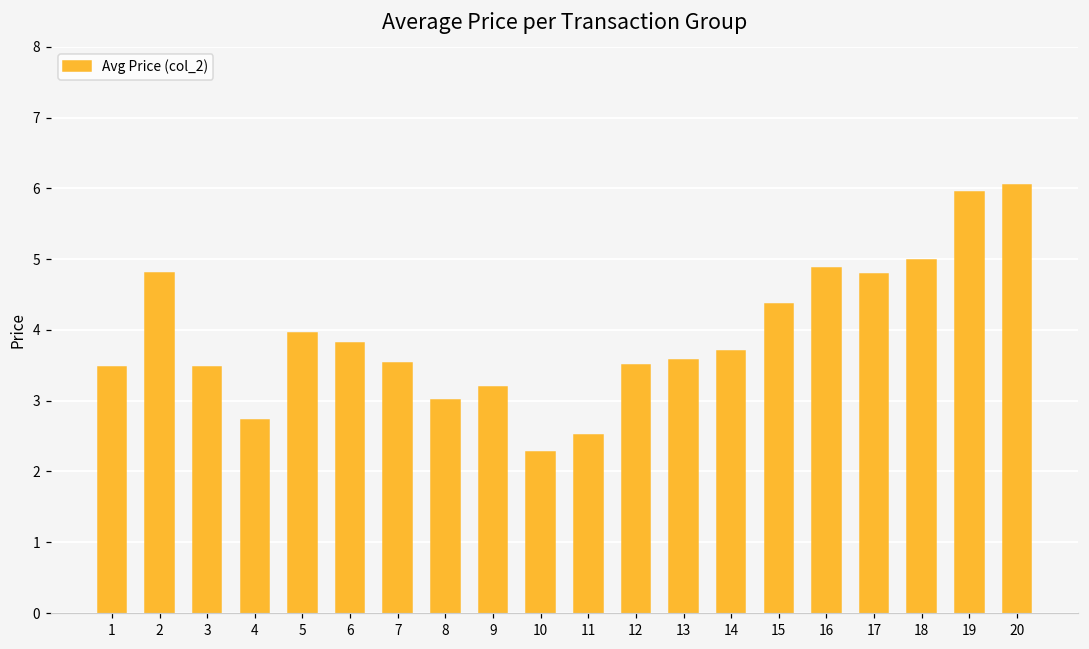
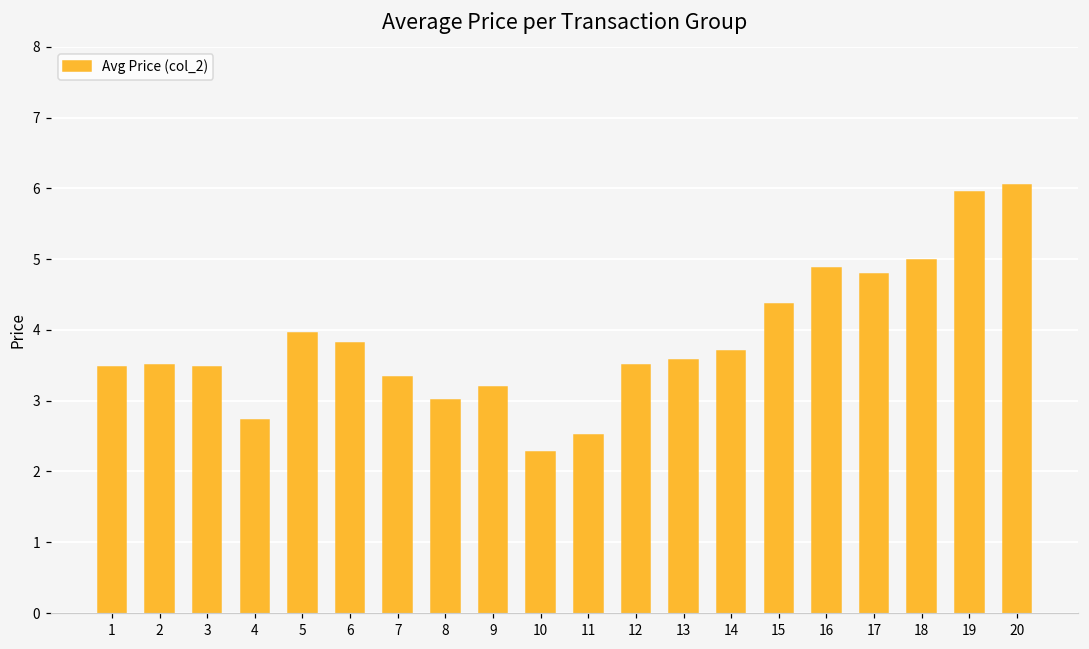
  {
    "1": 3.5,
-   "2": 4.8,
+   "2": 3.5,
    "3": 3.5,
    "4": 2.7,
    "5": 4.0,
    "6": 3.8,
-   "7": 3.5,
+   "7": 3.3,
    "8": 3.0,
    "9": 3.2,
    "10": 2.3,
    "11": 2.5,
    "12": 3.5,
    "13": 3.6,
    "14": 3.7,
    "15": 4.4,
    "16": 4.9,
    "17": 4.8,
    "18": 5.0,
    "19": 6.0,
    "20": 6.1
  }
